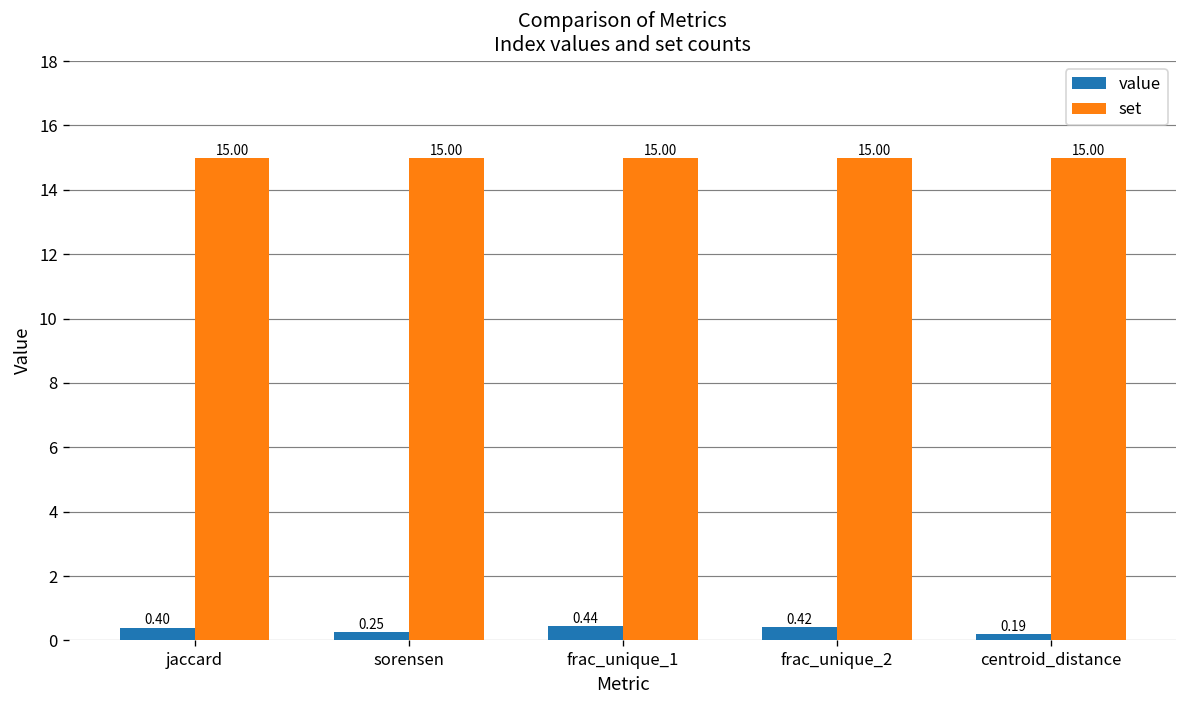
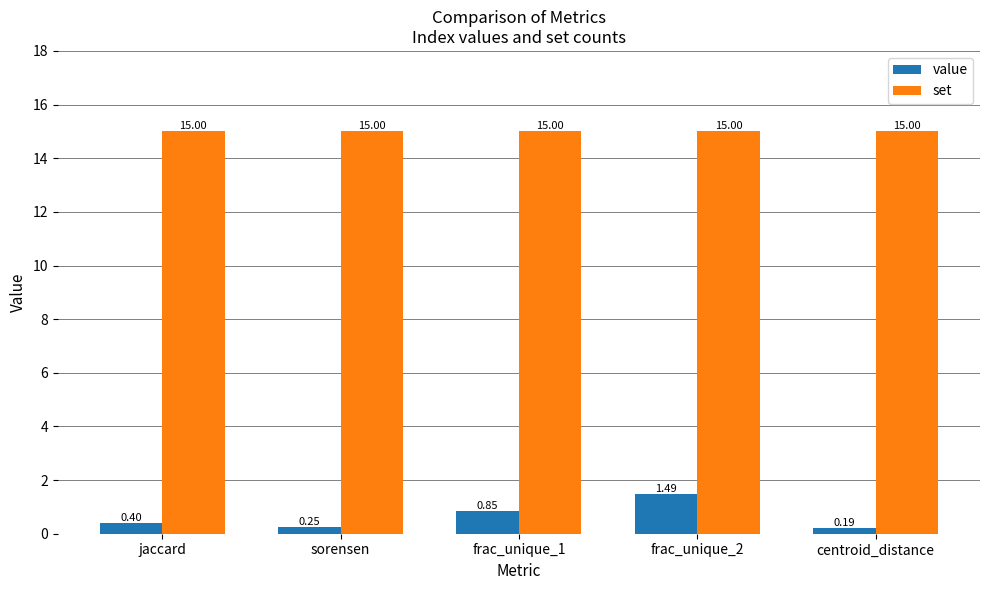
  {
    "value": {
      "jaccard": 0.40,
      "sorensen": 0.25,
-     "frac_unique_1": 0.44,
-     "frac_unique_2": 0.42,
+     "frac_unique_1": 0.85,
+     "frac_unique_2": 1.49,
      "centroid_distance": 0.19
    },
    "set": {
      "jaccard": 15.00,
      "sorensen": 15.00,
      "frac_unique_1": 15.00,
      "frac_unique_2": 15.00,
      "centroid_distance": 15.00
    }
  }
